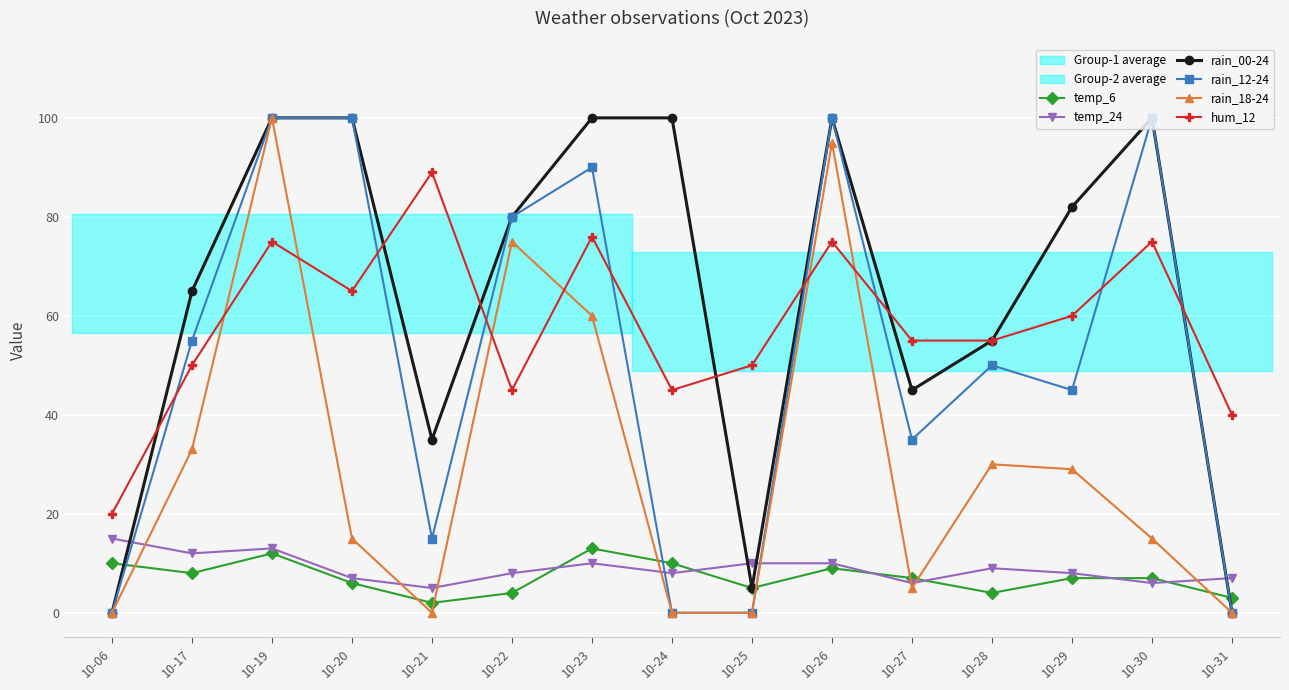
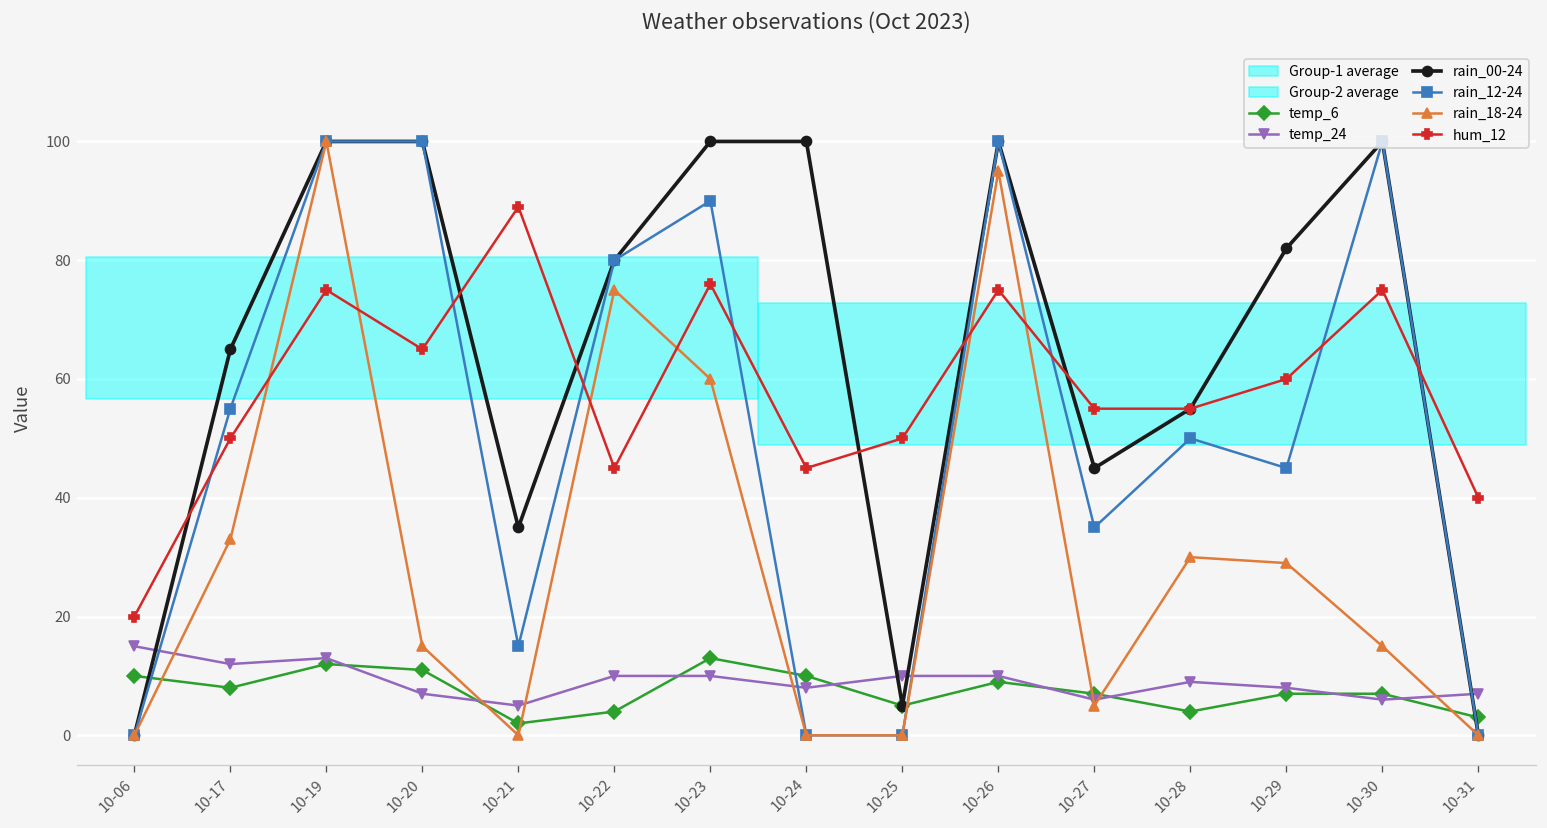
  {
    "temp_6": {
      "10-06": 10,
      "10-17": 8,
      "10-19": 12,
-     "10-20": 6,
+     "10-20": 11,
      "10-21": 2,
      "10-22": 4,
      "10-23": 13,
      "10-24": 10,
      "10-26": 9,
      "10-27": 7,
      "10-28": 4,
      "10-29": 7,
      "10-30": 7,
      "10-31": 3
    },
    "temp_24": {
      "10-06": 15,
      "10-17": 12,
      "10-19": 13,
      "10-20": 7,
      "10-21": 5,
-     "10-22": 8,
+     "10-22": 10,
      "10-23": 10,
      "10-24": 8,
      "10-25": 10,
      "10-26": 10,
      "10-27": 6,
      "10-28": 9,
      "10-29": 8,
      "10-30": 6,
      "10-31": 7
    },
    "rain_00-24": {
      "10-17": 65,
      "10-21": 35,
      "10-23": 100,
      "10-24": 100,
      "10-27": 45,
      "10-29": 82
    },
    "rain_12-24": {
      "10-17": 55,
      "10-21": 15,
      "10-23": 90,
      "10-27": 35,
      "10-28": 50,
      "10-29": 45
    },
    "rain_18-24": {
      "10-17": 33,
      "10-20": 15,
      "10-21": 0,
      "10-22": 75,
      "10-23": 60,
      "10-26": 95,
      "10-27": 5,
      "10-28": 30,
      "10-29": 29,
      "10-30": 15
    },
    "hum_12": {
      "10-06": 20,
      "10-17": 50,
      "10-19": 75,
      "10-20": 65,
      "10-21": 89,
      "10-22": 45,
      "10-23": 76,
      "10-24": 45,
      "10-25": 50,
      "10-26": 75,
      "10-27": 55,
      "10-29": 60,
      "10-30": 75,
      "10-31": 40
    }
  }
